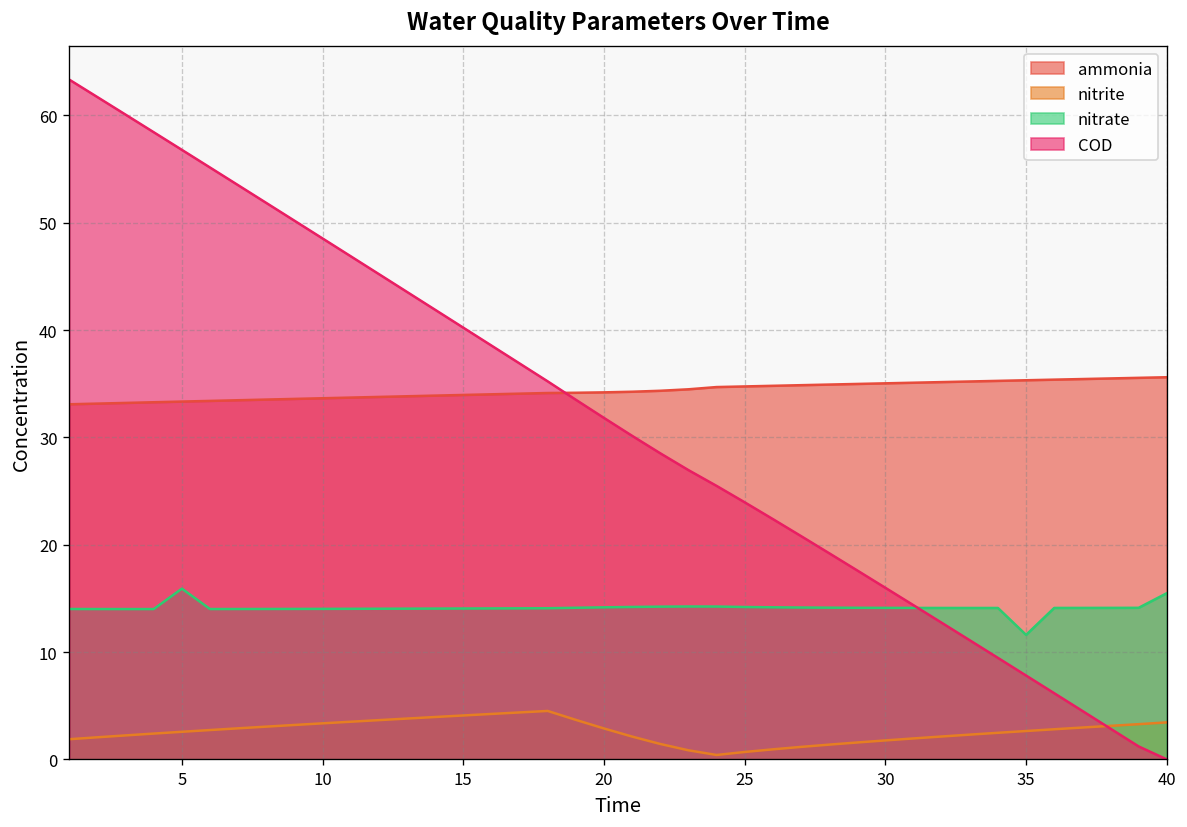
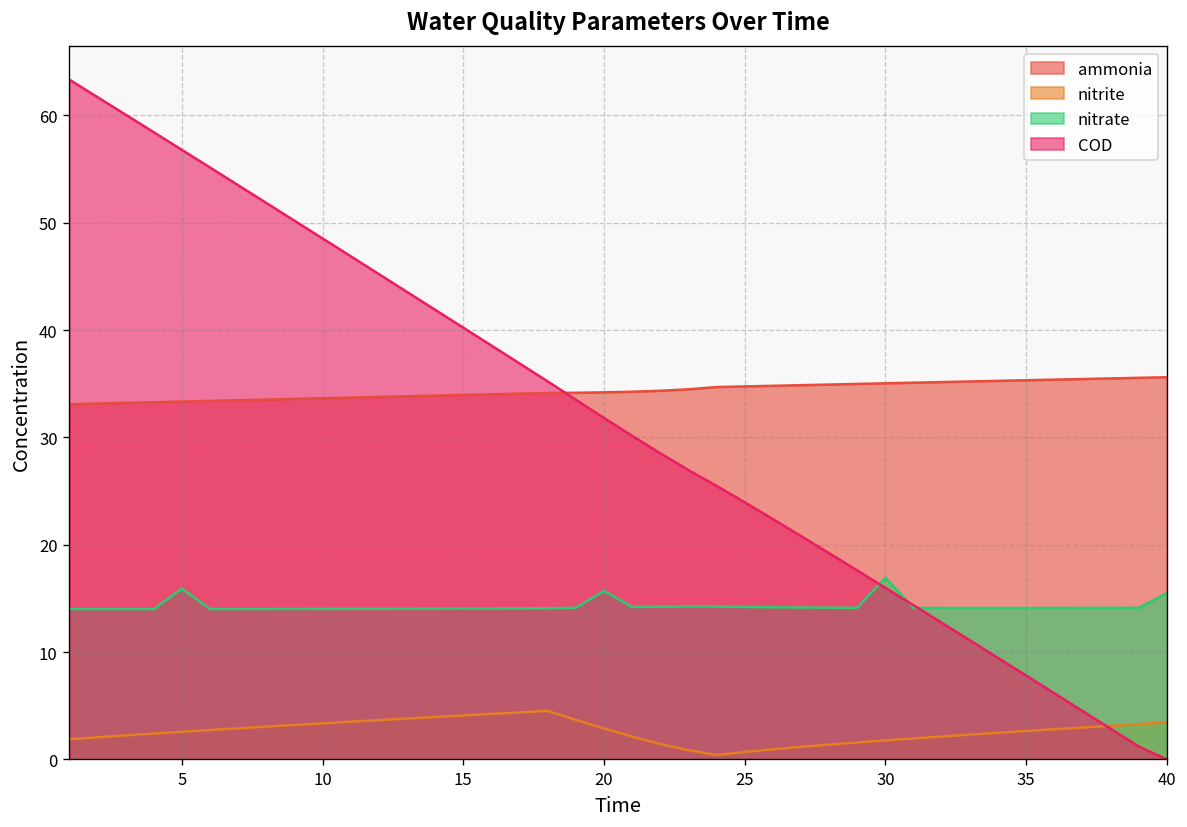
  {
    "nitrate": {
      "5": 16,
      "10": 14,
      "15": 14,
-     "20": 14,
+     "20": 16,
      "25": 14,
-     "30": 14,
-     "35": 12,
+     "30": 17,
+     "35": 14,
      "40": 15
    }
  }
